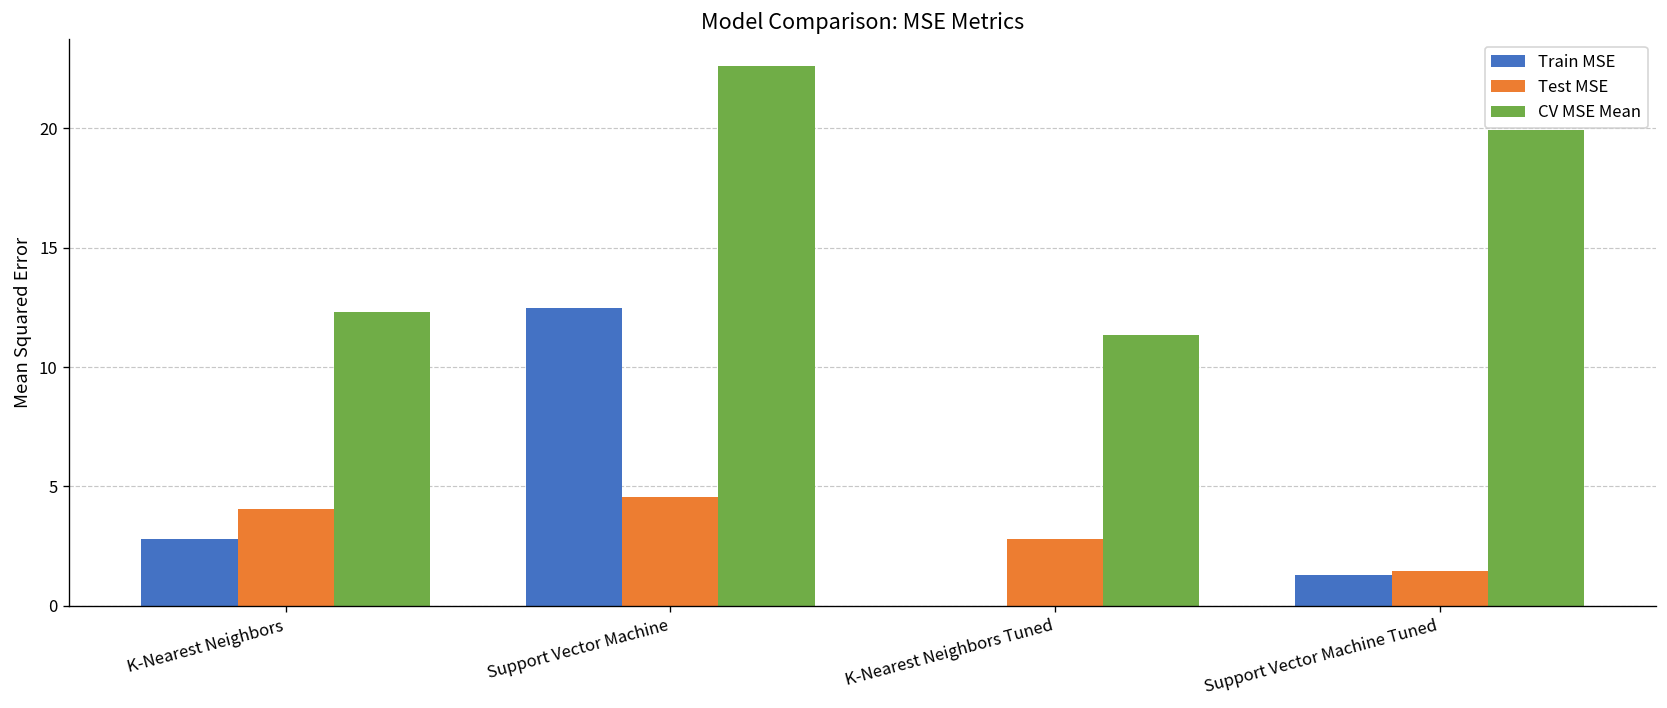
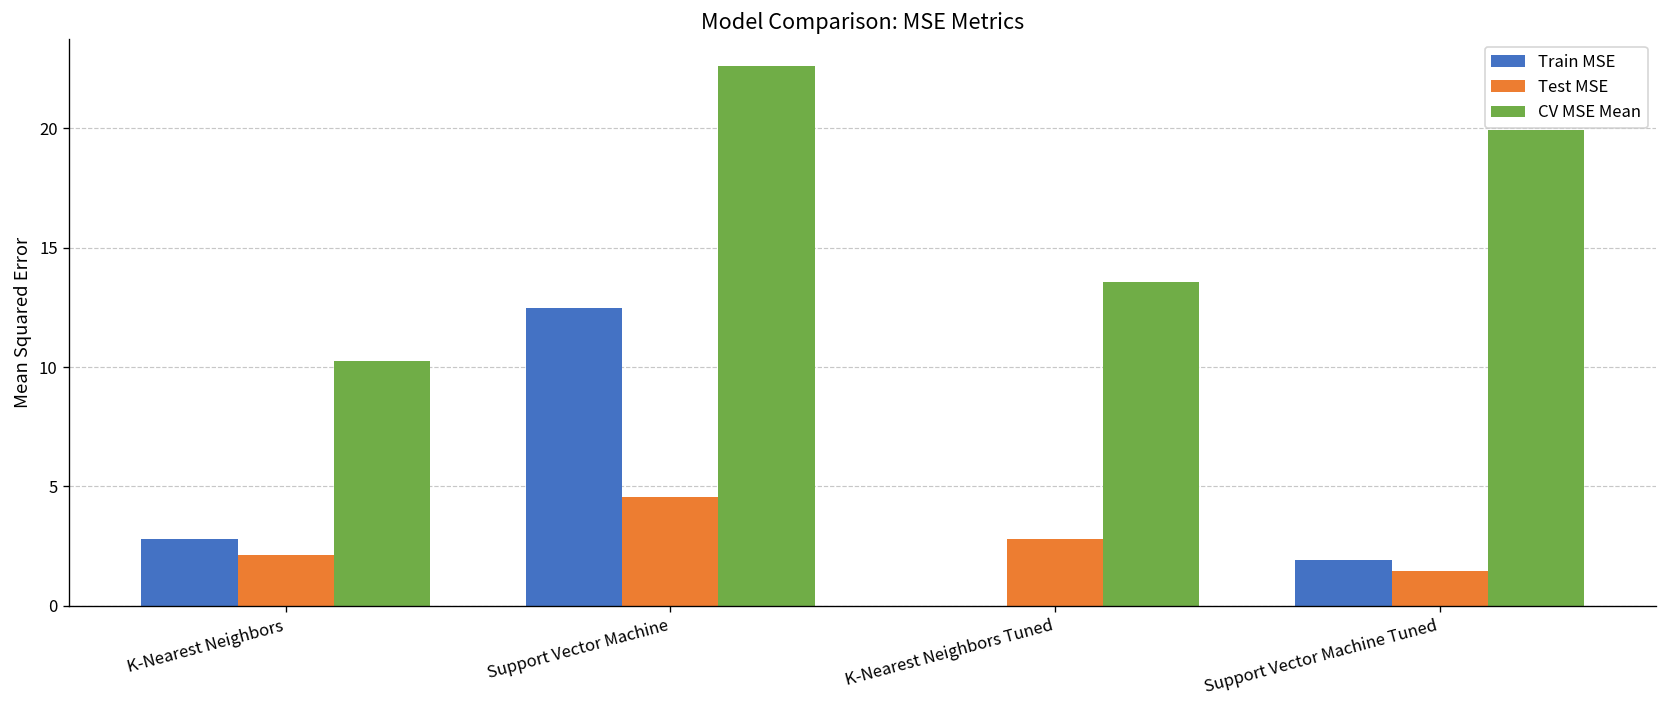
  {
    "Train MSE": {
      "K-Nearest Neighbors": 2.8,
      "Support Vector Machine": 12.5,
      "K-Nearest Neighbors Tuned": 0.0,
-     "Support Vector Machine Tuned": 1.3
+     "Support Vector Machine Tuned": 1.9
    },
    "Test MSE": {
-     "K-Nearest Neighbors": 4.1,
+     "K-Nearest Neighbors": 2.1,
      "Support Vector Machine": 4.5,
      "K-Nearest Neighbors Tuned": 2.8,
      "Support Vector Machine Tuned": 1.5
    },
    "CV MSE Mean": {
-     "K-Nearest Neighbors": 12.3,
+     "K-Nearest Neighbors": 10.3,
      "Support Vector Machine": 22.6,
-     "K-Nearest Neighbors Tuned": 11.4,
+     "K-Nearest Neighbors Tuned": 13.6,
      "Support Vector Machine Tuned": 19.9
    }
  }
